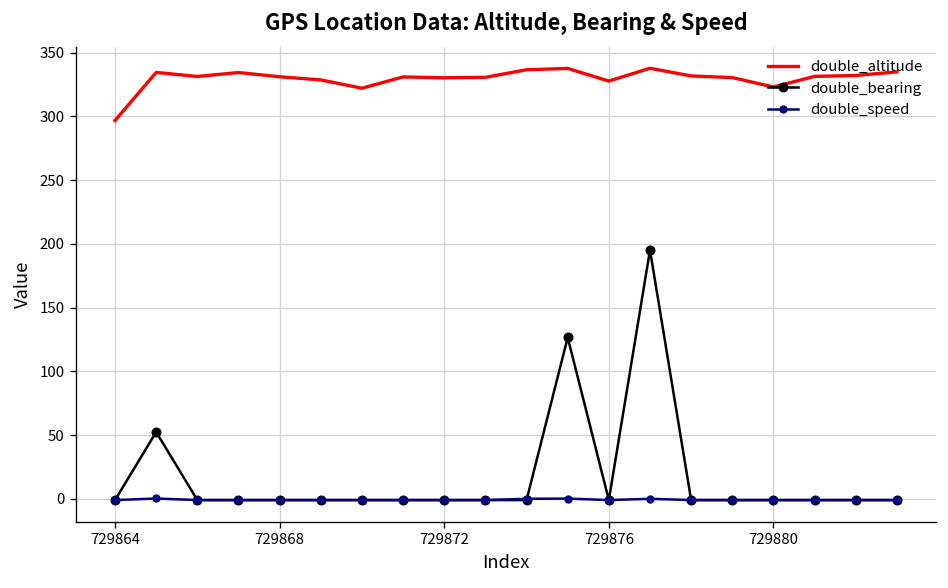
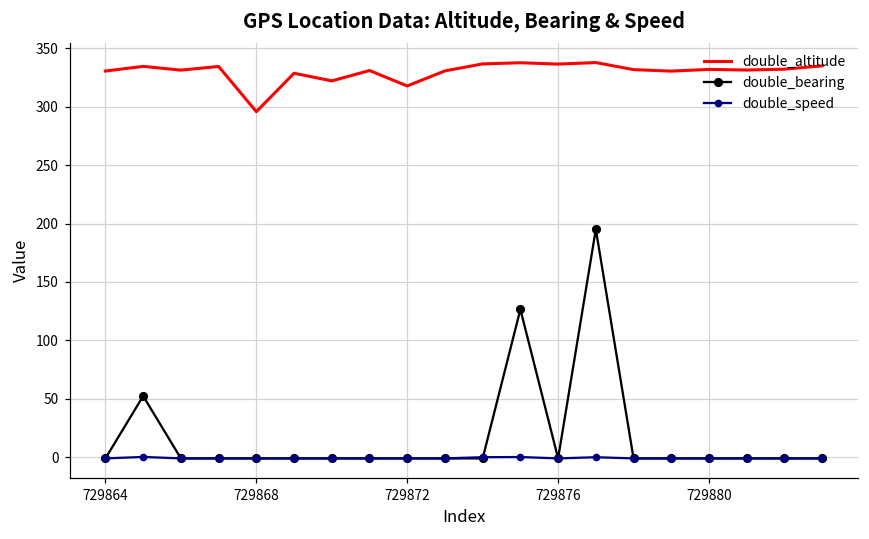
  {
    "double_altitude": {
-     "729864": 297,
-     "729868": 331,
-     "729872": 330,
-     "729876": 328,
-     "729880": 323
+     "729864": 331,
+     "729868": 296,
+     "729872": 318,
+     "729876": 336,
+     "729880": 332
    }
  }
